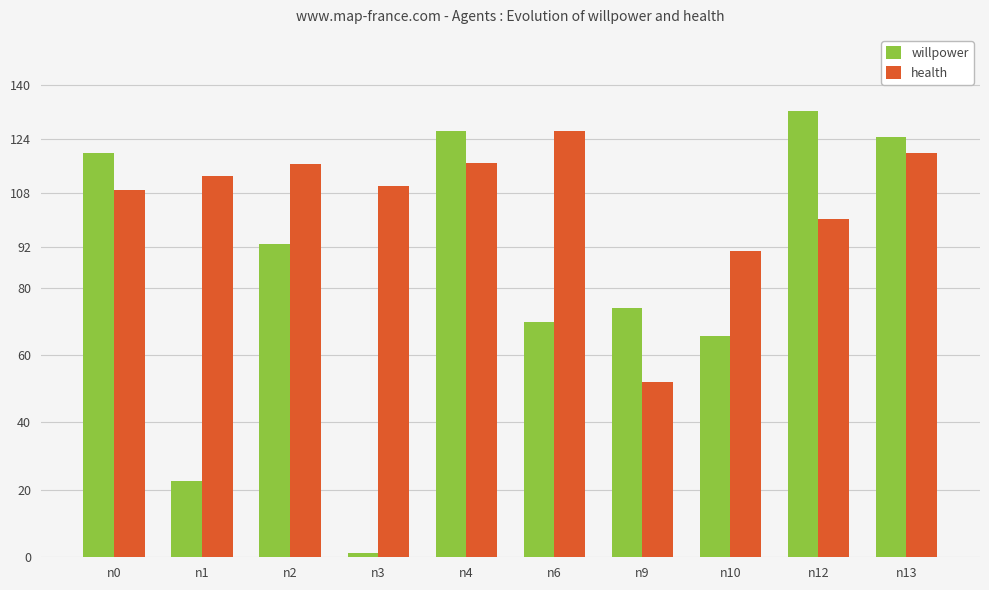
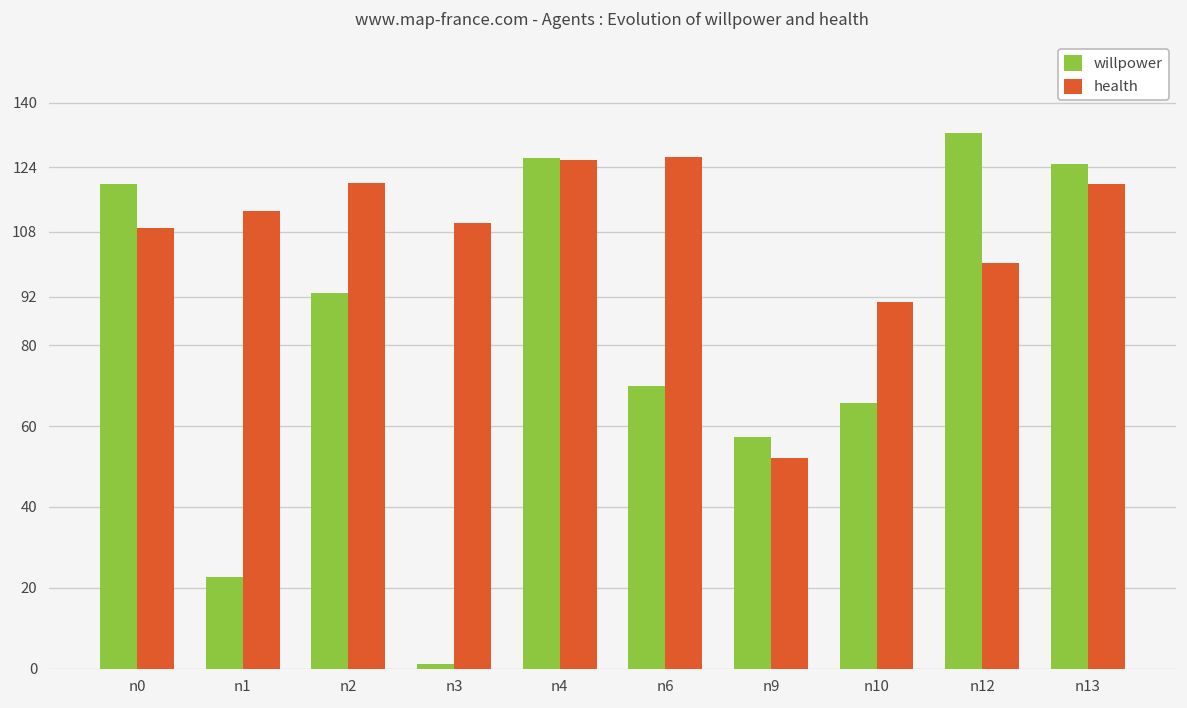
  {
    "willpower": {
      "n0": 120,
      "n1": 23,
      "n2": 93,
      "n3": 1,
      "n4": 126,
      "n6": 70,
-     "n9": 74,
+     "n9": 57,
      "n10": 66,
      "n12": 132,
      "n13": 125
    },
    "health": {
      "n0": 109,
      "n1": 113,
-     "n2": 117,
+     "n2": 120,
      "n3": 110,
-     "n4": 117,
+     "n4": 126,
      "n6": 127,
      "n9": 52,
      "n10": 91,
      "n12": 100,
      "n13": 120
    }
  }
